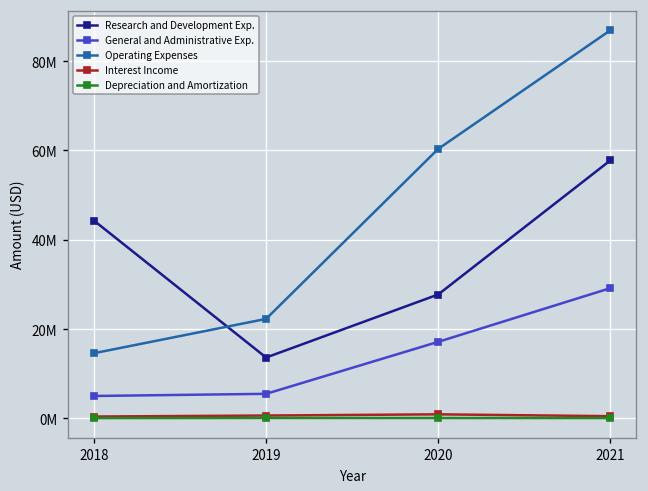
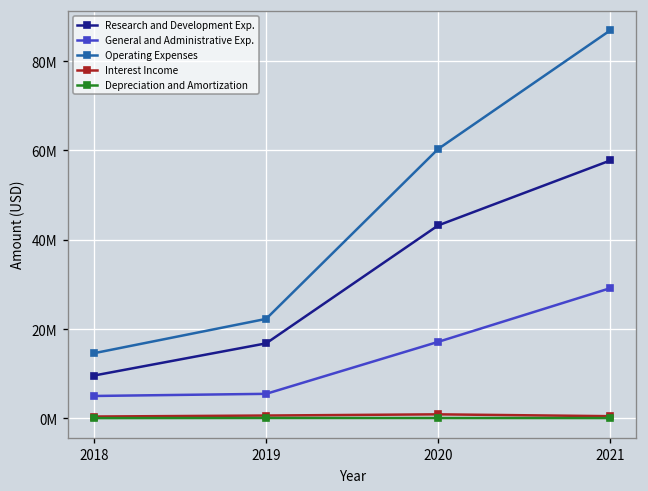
  {
    "Research and Development Exp.": {
-     "2018": 44000000,
-     "2019": 14000000,
-     "2020": 28000000,
+     "2018": 10000000,
+     "2019": 17000000,
+     "2020": 43000000,
      "2021": 58000000
    },
    "Interest Income": {
      "2020": 1000000
    },
    "Depreciation and Amortization": {
      "2020": 0
    }
  }
